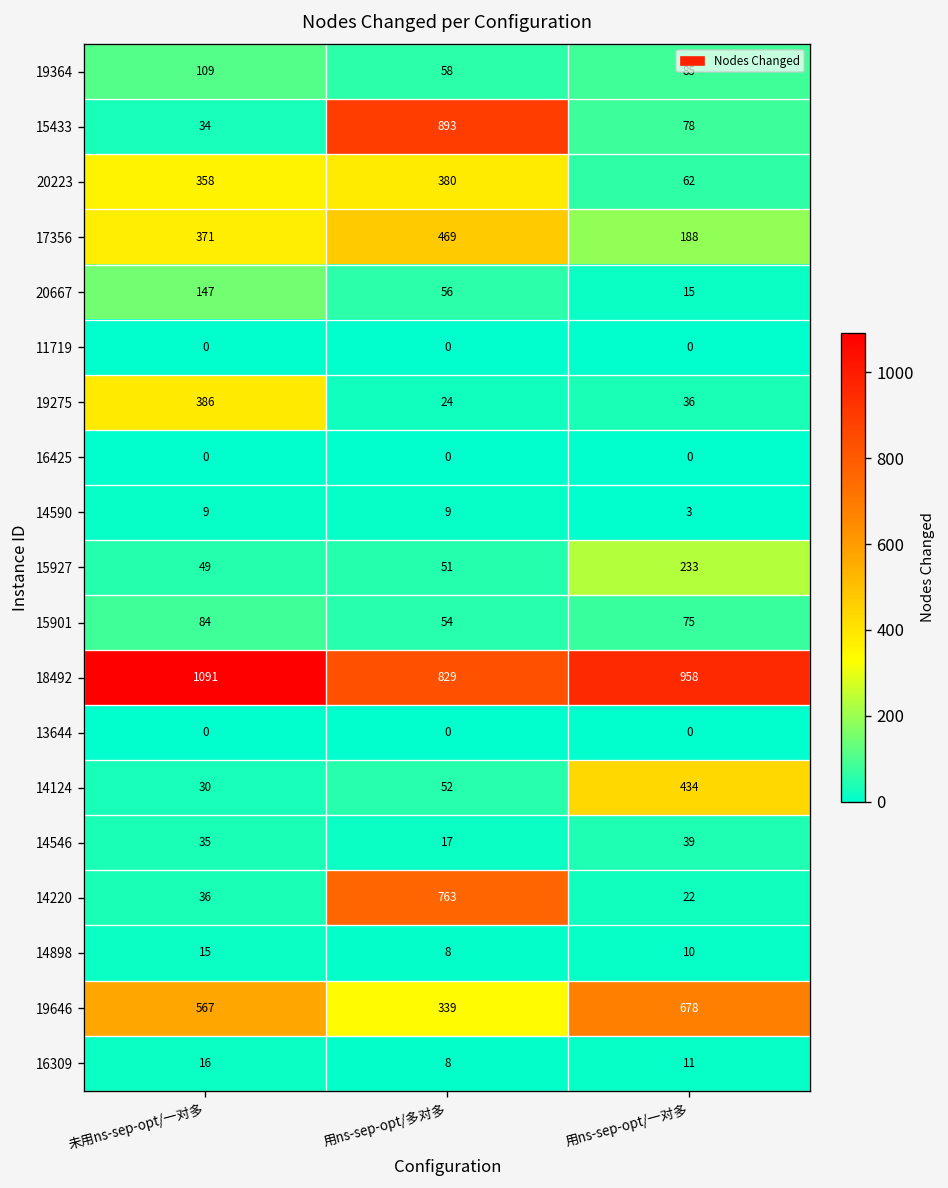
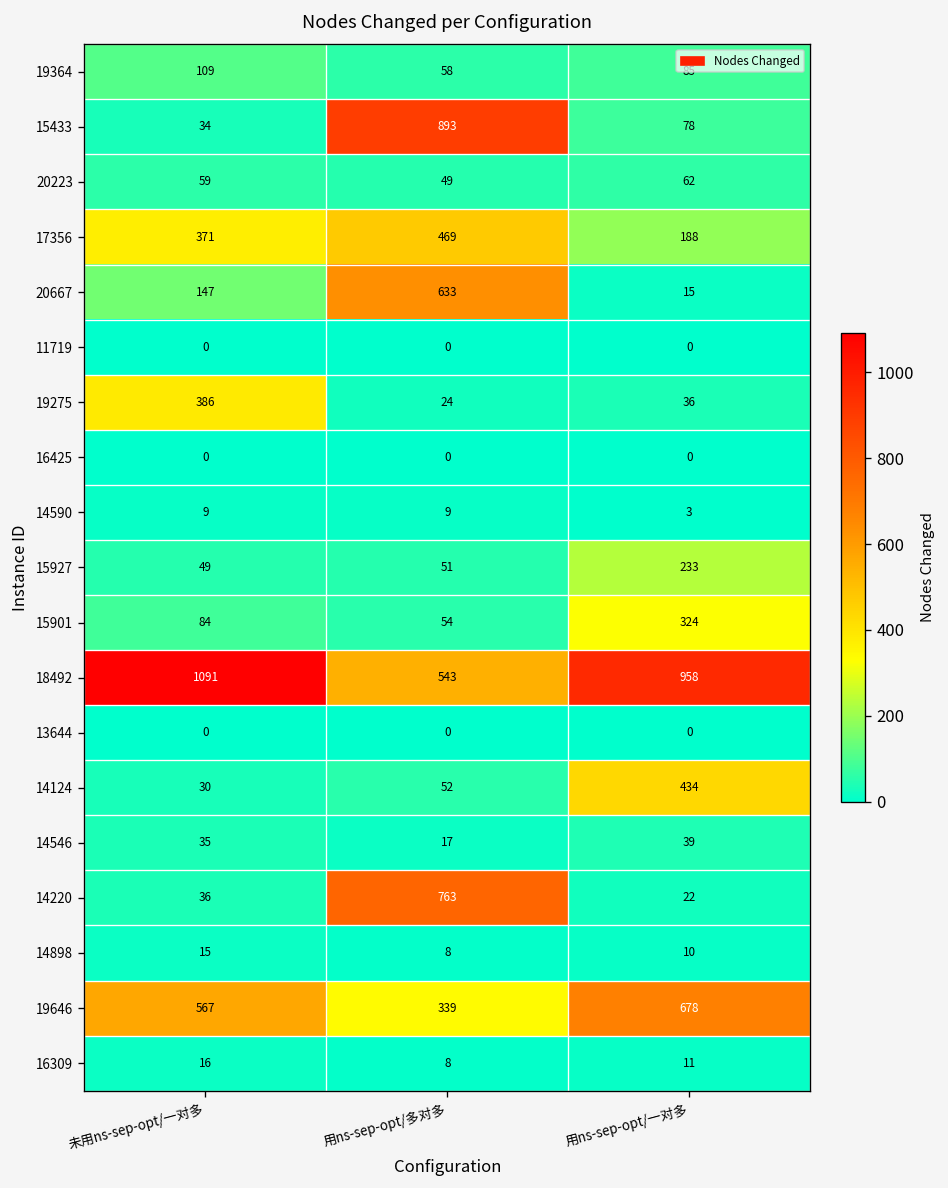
  {
    "19364": {
      "未用ns-sep-opt/一对多": 109,
      "用ns-sep-opt/多对多": 58
    },
    "15433": {
      "未用ns-sep-opt/一对多": 34,
      "用ns-sep-opt/多对多": 893,
      "用ns-sep-opt/一对多": 78
    },
    "20223": {
-     "未用ns-sep-opt/一对多": 358,
-     "用ns-sep-opt/多对多": 380,
+     "未用ns-sep-opt/一对多": 59,
+     "用ns-sep-opt/多对多": 49,
      "用ns-sep-opt/一对多": 62
    },
    "17356": {
      "未用ns-sep-opt/一对多": 371,
      "用ns-sep-opt/多对多": 469,
      "用ns-sep-opt/一对多": 188
    },
    "20667": {
      "未用ns-sep-opt/一对多": 147,
-     "用ns-sep-opt/多对多": 56,
+     "用ns-sep-opt/多对多": 633,
      "用ns-sep-opt/一对多": 15
    },
    "11719": {
      "未用ns-sep-opt/一对多": 0,
      "用ns-sep-opt/多对多": 0,
      "用ns-sep-opt/一对多": 0
    },
    "19275": {
      "未用ns-sep-opt/一对多": 386,
      "用ns-sep-opt/多对多": 24,
      "用ns-sep-opt/一对多": 36
    },
    "16425": {
      "未用ns-sep-opt/一对多": 0,
      "用ns-sep-opt/多对多": 0,
      "用ns-sep-opt/一对多": 0
    },
    "14590": {
      "未用ns-sep-opt/一对多": 9,
      "用ns-sep-opt/多对多": 9,
      "用ns-sep-opt/一对多": 3
    },
    "15927": {
      "未用ns-sep-opt/一对多": 49,
      "用ns-sep-opt/多对多": 51,
      "用ns-sep-opt/一对多": 233
    },
    "15901": {
      "未用ns-sep-opt/一对多": 84,
      "用ns-sep-opt/多对多": 54,
-     "用ns-sep-opt/一对多": 75
+     "用ns-sep-opt/一对多": 324
    },
    "18492": {
      "未用ns-sep-opt/一对多": 1091,
-     "用ns-sep-opt/多对多": 829,
+     "用ns-sep-opt/多对多": 543,
      "用ns-sep-opt/一对多": 958
    },
    "13644": {
      "未用ns-sep-opt/一对多": 0,
      "用ns-sep-opt/多对多": 0,
      "用ns-sep-opt/一对多": 0
    },
    "14124": {
      "未用ns-sep-opt/一对多": 30,
      "用ns-sep-opt/多对多": 52,
      "用ns-sep-opt/一对多": 434
    },
    "14546": {
      "未用ns-sep-opt/一对多": 35,
      "用ns-sep-opt/多对多": 17,
      "用ns-sep-opt/一对多": 39
    },
    "14220": {
      "未用ns-sep-opt/一对多": 36,
      "用ns-sep-opt/多对多": 763,
      "用ns-sep-opt/一对多": 22
    },
    "14898": {
      "未用ns-sep-opt/一对多": 15,
      "用ns-sep-opt/多对多": 8,
      "用ns-sep-opt/一对多": 10
    },
    "19646": {
      "未用ns-sep-opt/一对多": 567,
      "用ns-sep-opt/多对多": 339,
      "用ns-sep-opt/一对多": 678
    },
    "16309": {
      "未用ns-sep-opt/一对多": 16,
      "用ns-sep-opt/多对多": 8,
      "用ns-sep-opt/一对多": 11
    }
  }
